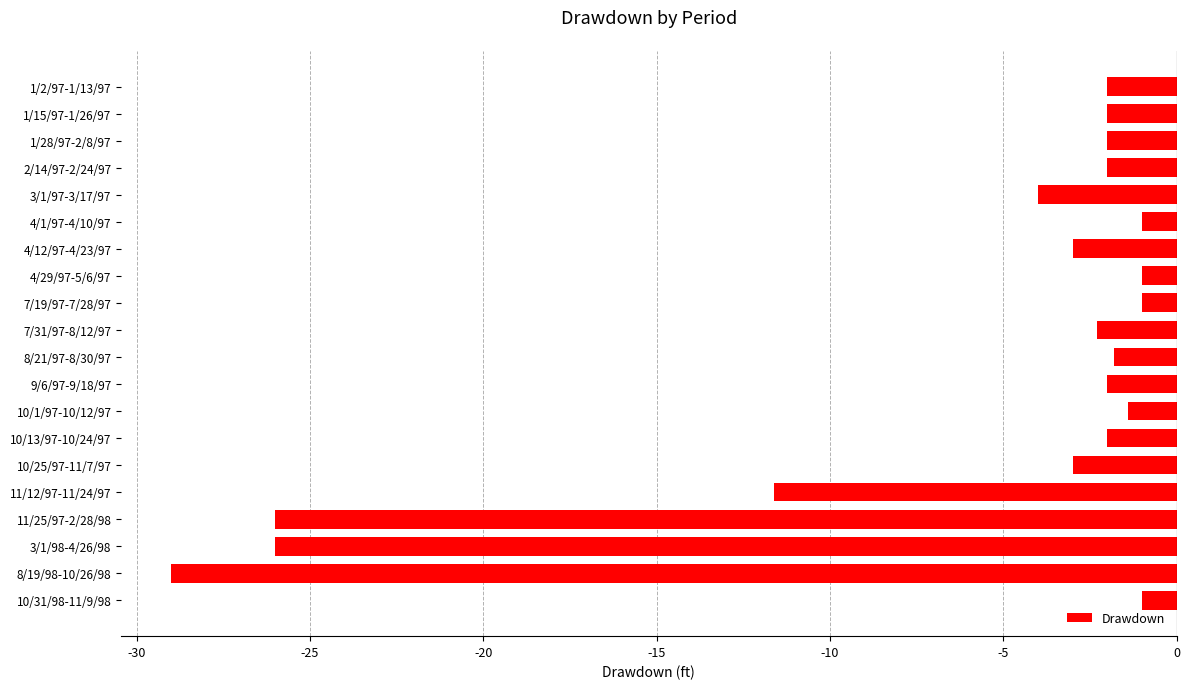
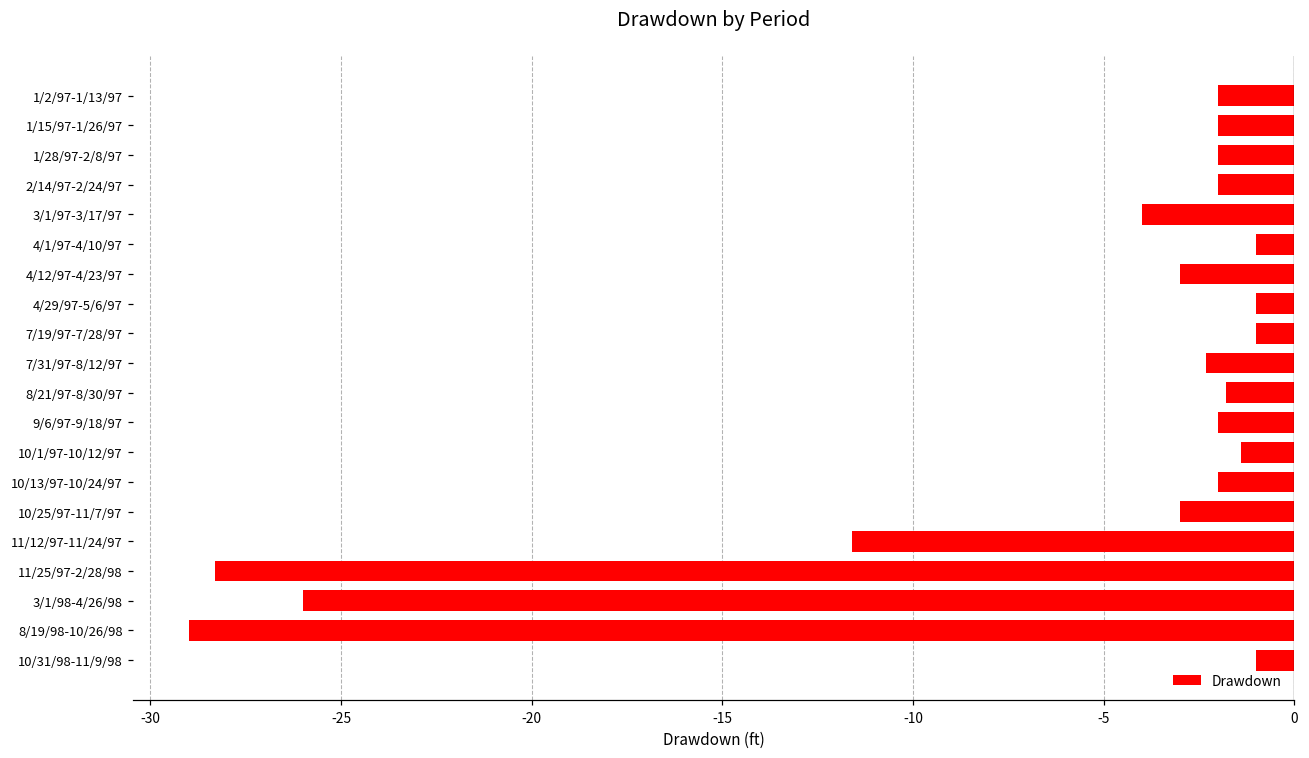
  {
    "1/2/97-1/13/97": -2.0,
    "1/15/97-1/26/97": -2.0,
    "1/28/97-2/8/97": -2.0,
    "2/14/97-2/24/97": -2.0,
    "3/1/97-3/17/97": -4.0,
    "4/1/97-4/10/97": -1.0,
    "4/12/97-4/23/97": -3.0,
    "4/29/97-5/6/97": -1.0,
    "7/19/97-7/28/97": -1.0,
    "7/31/97-8/12/97": -2.3,
    "8/21/97-8/30/97": -1.8,
    "9/6/97-9/18/97": -2.0,
    "10/1/97-10/12/97": -1.4,
    "10/13/97-10/24/97": -2.0,
    "10/25/97-11/7/97": -3.0,
    "11/12/97-11/24/97": -11.6,
-   "11/25/97-2/28/98": -26.0,
+   "11/25/97-2/28/98": -28.3,
    "3/1/98-4/26/98": -26.0,
    "8/19/98-10/26/98": -29.0,
    "10/31/98-11/9/98": -1.0
  }
